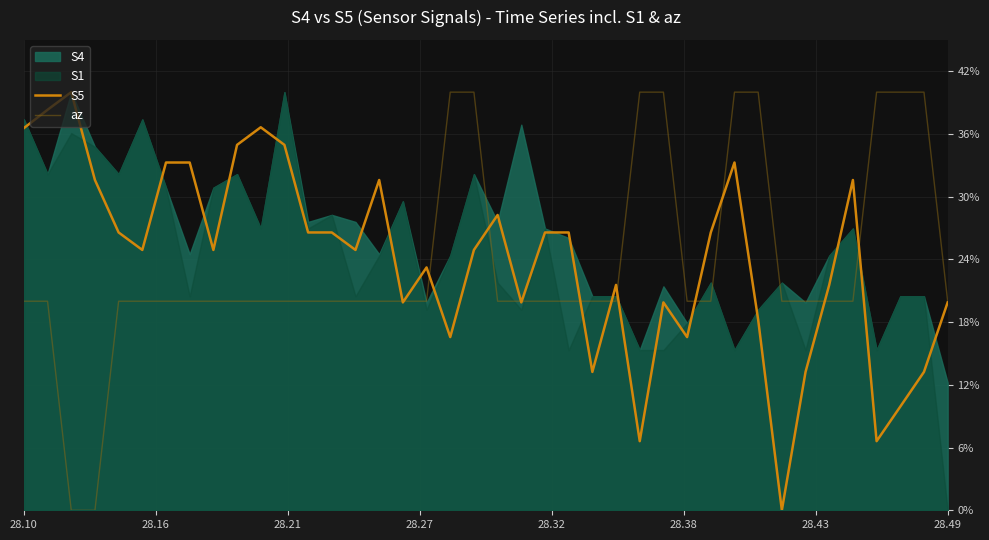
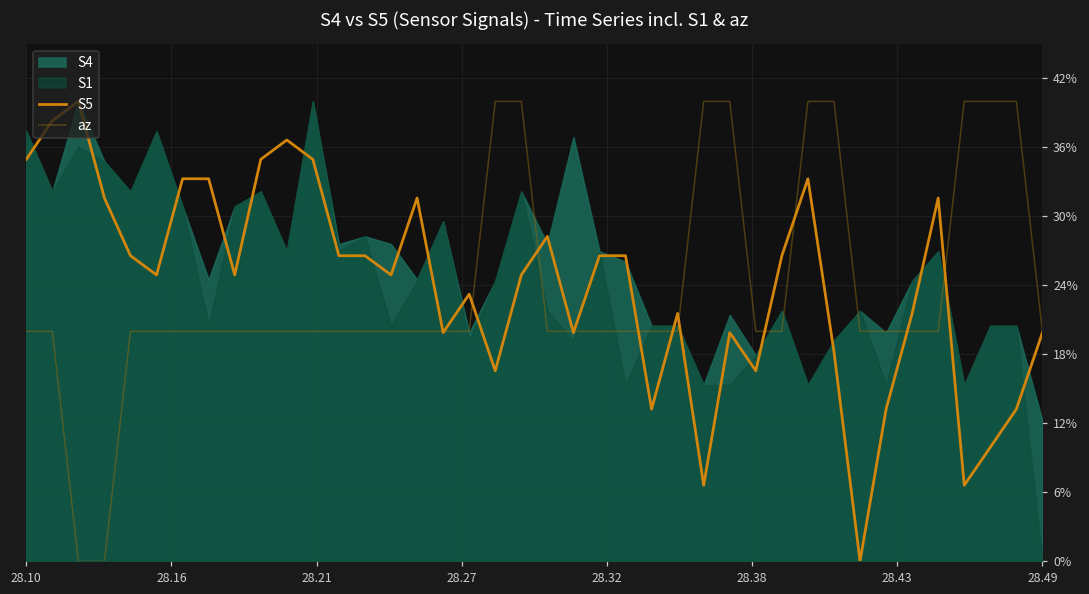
  {
    "S5": {
-     "28.10": "36.6%"
+     "28.10": "35.0%"
    },
    "az": {
      "28.10": "20.0%"
    }
  }
